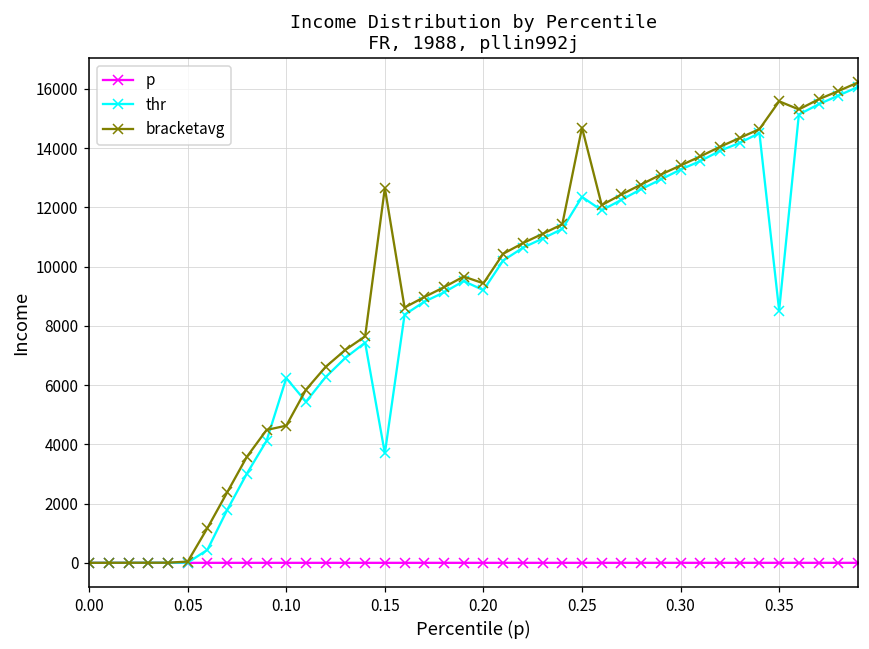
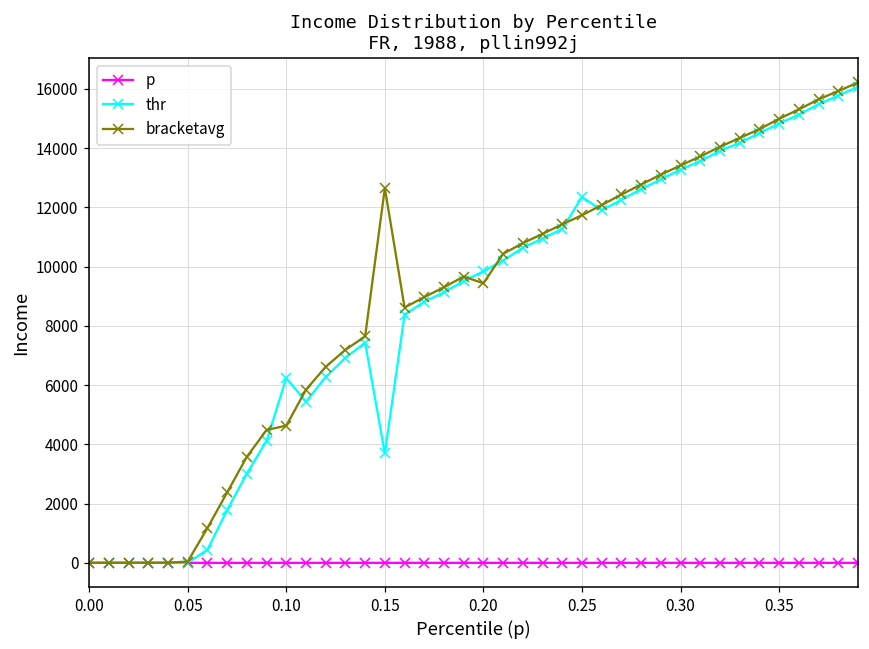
  {
    "p": {
      "0.10": 0,
      "0.15": 0,
      "0.20": 0,
      "0.25": 0,
      "0.30": 0,
      "0.35": 0
    },
    "thr": {
      "0.10": 6200,
      "0.15": 3700,
-     "0.20": 9200,
+     "0.20": 9800,
      "0.25": 12400,
      "0.30": 13300,
-     "0.35": 8500
+     "0.35": 14800
    },
    "bracketavg": {
      "0.10": 4600,
      "0.15": 12700,
      "0.20": 9400,
-     "0.25": 14700,
+     "0.25": 11700,
      "0.30": 13400,
-     "0.35": 15600
+     "0.35": 15000
    }
  }
